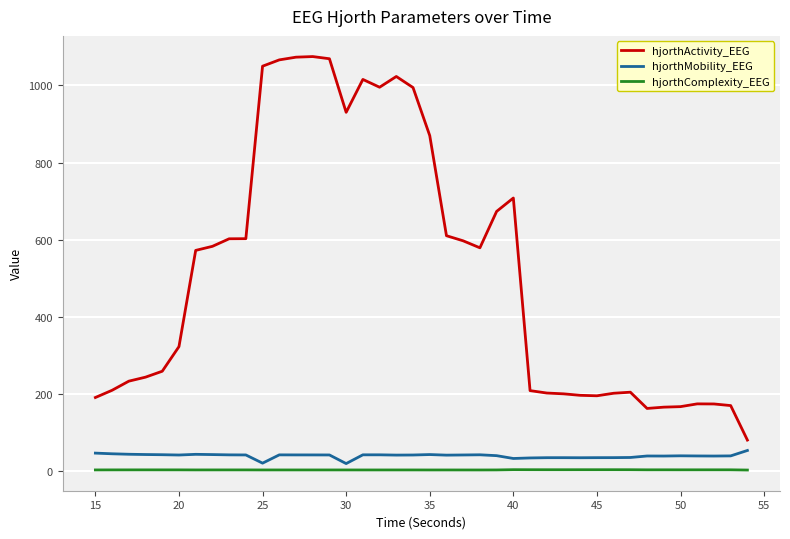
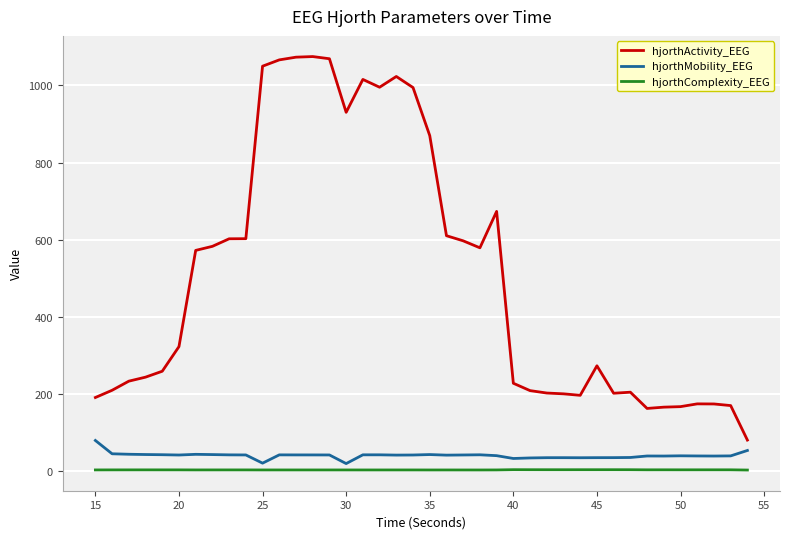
  {
    "hjorthActivity_EEG": {
      "15": 190,
      "20": 320,
      "25": 1050,
      "30": 930,
      "35": 870,
-     "40": 710,
-     "45": 190,
+     "40": 230,
+     "45": 270,
      "50": 170
    },
    "hjorthMobility_EEG": {
-     "15": 50,
+     "15": 80,
      "20": 40,
      "25": 20,
      "30": 20,
      "35": 40,
      "40": 30,
      "45": 30,
      "50": 40
    },
    "hjorthComplexity_EEG": {
      "15": 0,
      "20": 0,
      "25": 0,
      "30": 0,
      "35": 0,
      "40": 0,
      "45": 0,
      "50": 0
    }
  }
